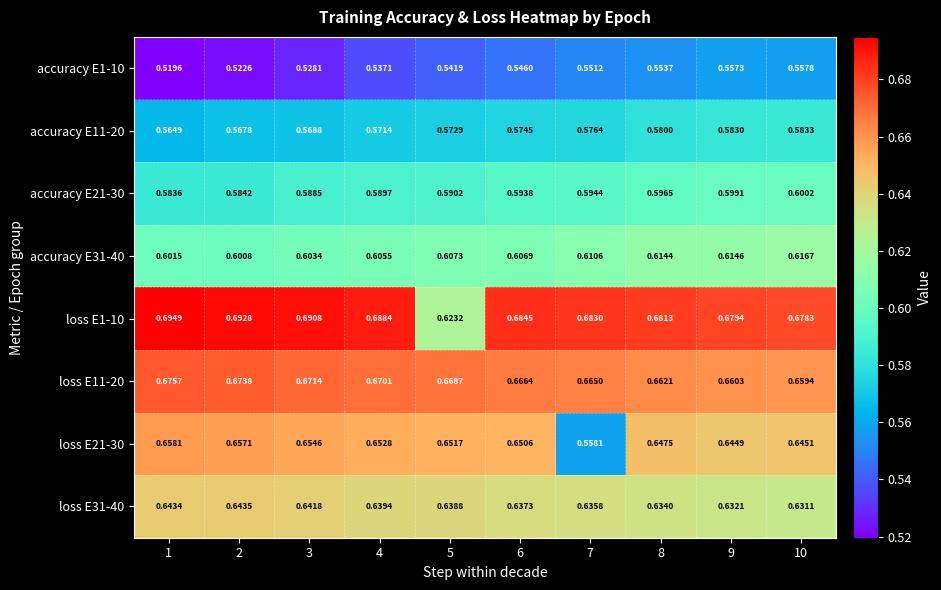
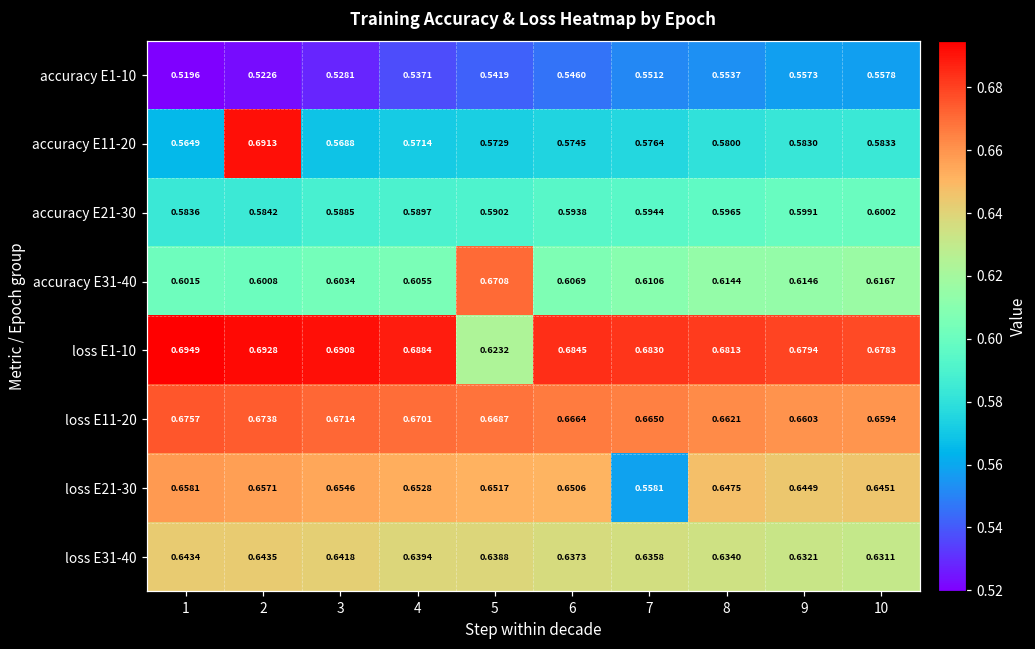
  {
    "accuracy E1-10": {
      "1": 0.5196,
      "2": 0.5226,
      "3": 0.5281,
      "4": 0.5371,
      "5": 0.5419,
      "6": 0.5460,
      "7": 0.5512,
      "8": 0.5537,
      "9": 0.5573,
      "10": 0.5578
    },
    "accuracy E11-20": {
      "1": 0.5649,
-     "2": 0.5678,
+     "2": 0.6913,
      "3": 0.5688,
      "4": 0.5714,
      "5": 0.5729,
      "6": 0.5745,
      "7": 0.5764,
      "8": 0.5800,
      "9": 0.5830,
      "10": 0.5833
    },
    "accuracy E21-30": {
      "1": 0.5836,
      "2": 0.5842,
      "3": 0.5885,
      "4": 0.5897,
      "5": 0.5902,
      "6": 0.5938,
      "7": 0.5944,
      "8": 0.5965,
      "9": 0.5991,
      "10": 0.6002
    },
    "accuracy E31-40": {
      "1": 0.6015,
      "2": 0.6008,
      "3": 0.6034,
      "4": 0.6055,
-     "5": 0.6073,
+     "5": 0.6708,
      "6": 0.6069,
      "7": 0.6106,
      "8": 0.6144,
      "9": 0.6146,
      "10": 0.6167
    },
    "loss E1-10": {
      "1": 0.6949,
      "2": 0.6928,
      "3": 0.6908,
      "4": 0.6884,
      "5": 0.6232,
      "6": 0.6845,
      "7": 0.6830,
      "8": 0.6813,
      "9": 0.6794,
      "10": 0.6783
    },
    "loss E11-20": {
      "1": 0.6757,
      "2": 0.6738,
      "3": 0.6714,
      "4": 0.6701,
      "5": 0.6687,
      "6": 0.6664,
      "7": 0.6650,
      "8": 0.6621,
      "9": 0.6603,
      "10": 0.6594
    },
    "loss E21-30": {
      "1": 0.6581,
      "2": 0.6571,
      "3": 0.6546,
      "4": 0.6528,
      "5": 0.6517,
      "6": 0.6506,
      "7": 0.5581,
      "8": 0.6475,
      "9": 0.6449,
      "10": 0.6451
    },
    "loss E31-40": {
      "1": 0.6434,
      "2": 0.6435,
      "3": 0.6418,
      "4": 0.6394,
      "5": 0.6388,
      "6": 0.6373,
      "7": 0.6358,
      "8": 0.6340,
      "9": 0.6321,
      "10": 0.6311
    }
  }
